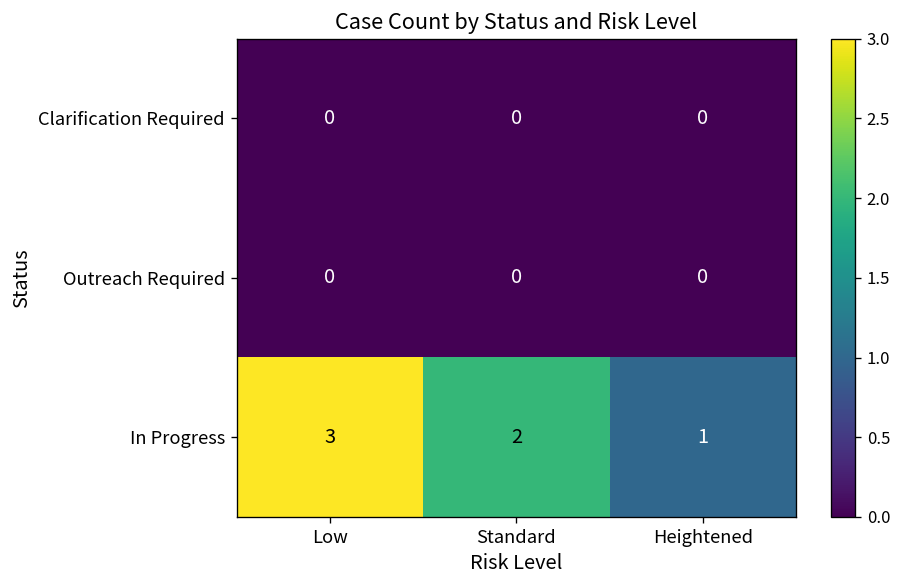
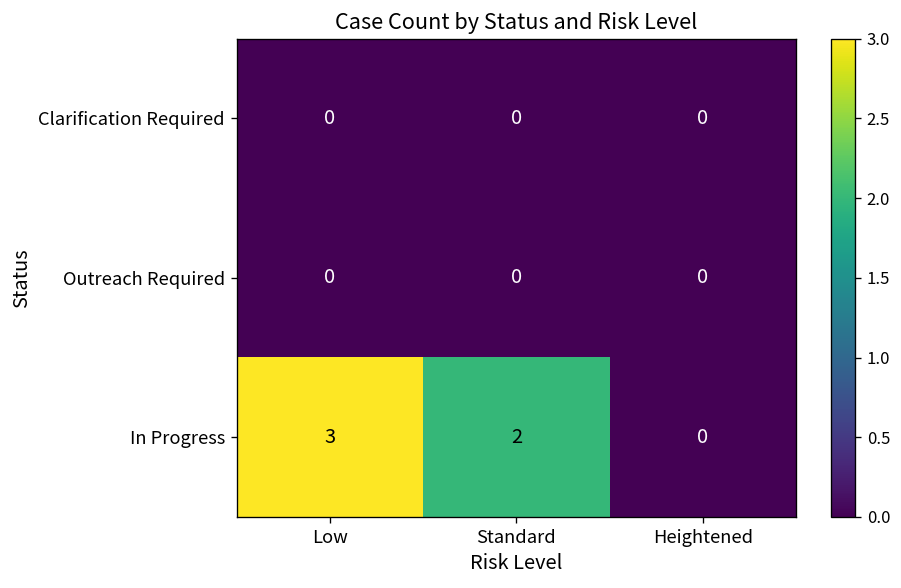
  {
    "Clarification Required": {
      "Low": 0,
      "Standard": 0,
      "Heightened": 0
    },
    "Outreach Required": {
      "Low": 0,
      "Standard": 0,
      "Heightened": 0
    },
    "In Progress": {
      "Low": 3,
      "Standard": 2,
-     "Heightened": 1
+     "Heightened": 0
    }
  }
